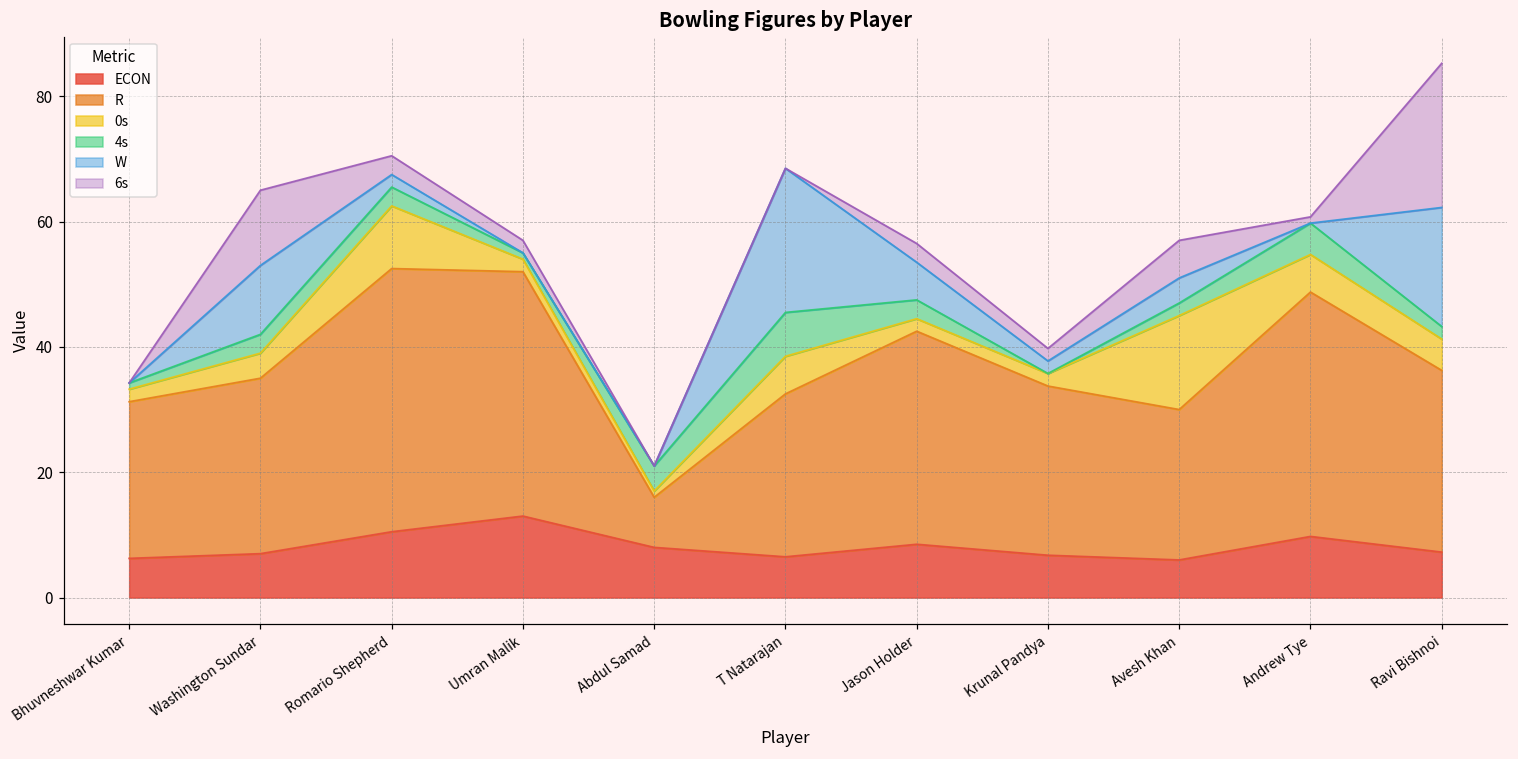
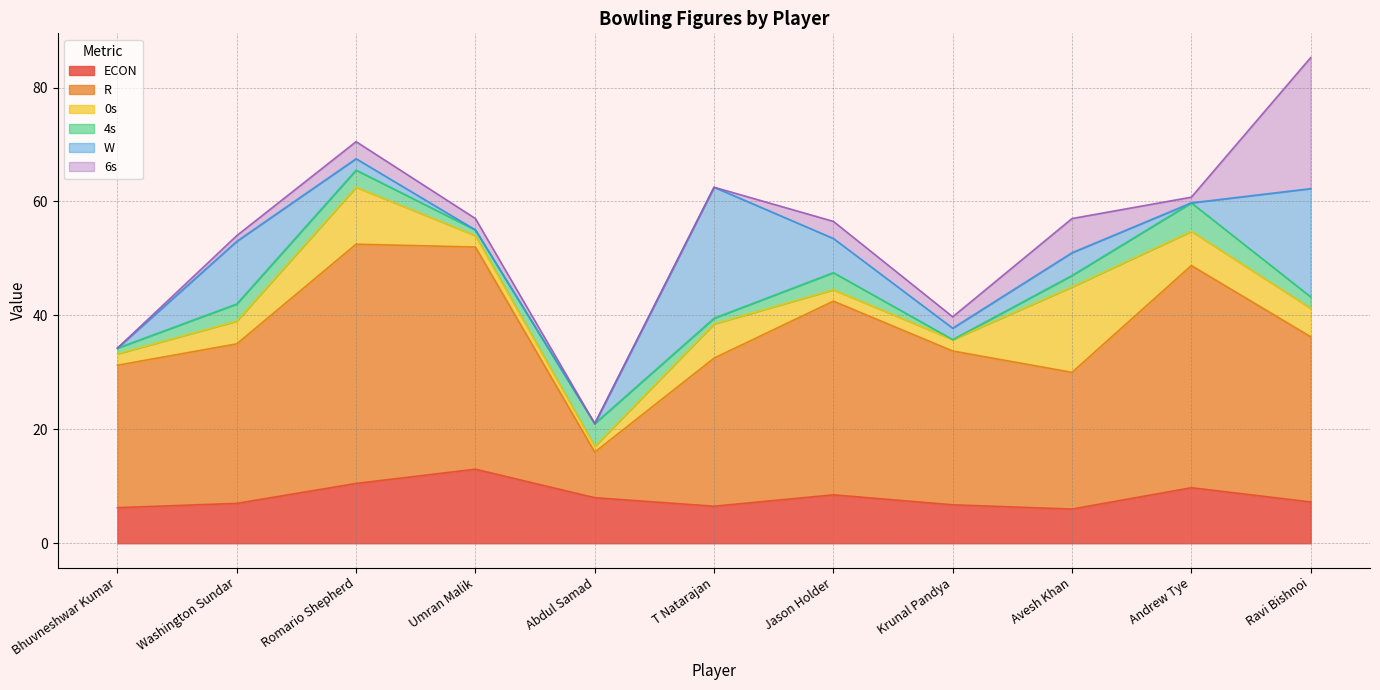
  {
    "0s": {
      "Bhuvneshwar Kumar": 2,
      "Washington Sundar": 4,
      "Romario Shepherd": 10,
      "Umran Malik": 2,
      "Abdul Samad": 1,
      "T Natarajan": 6,
      "Jason Holder": 2,
      "Avesh Khan": 15,
      "Andrew Tye": 6,
      "Ravi Bishnoi": 5
    },
    "4s": {
      "Washington Sundar": 3,
      "Romario Shepherd": 3,
-     "T Natarajan": 7,
+     "T Natarajan": 1,
      "Jason Holder": 3,
      "Avesh Khan": 2,
      "Ravi Bishnoi": 2
    },
    "W": {
      "Washington Sundar": 11,
      "Romario Shepherd": 2,
      "Jason Holder": 6,
      "Krunal Pandya": 2,
      "Avesh Khan": 4,
      "Ravi Bishnoi": 19
    },
    "6s": {
-     "Washington Sundar": 12,
+     "Washington Sundar": 1,
      "Romario Shepherd": 3,
      "Umran Malik": 2,
      "Jason Holder": 3,
      "Krunal Pandya": 2,
      "Avesh Khan": 6,
      "Andrew Tye": 1,
      "Ravi Bishnoi": 23
    }
  }
